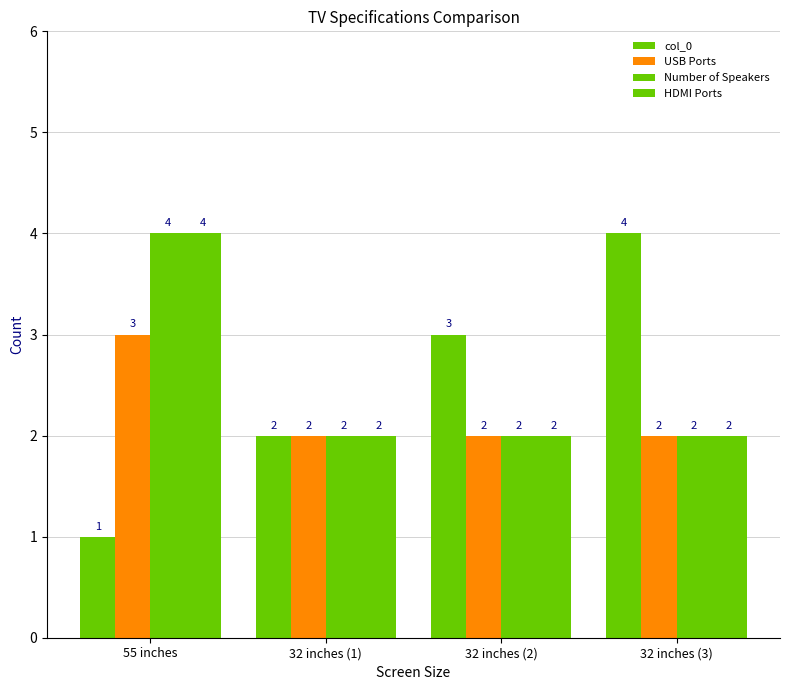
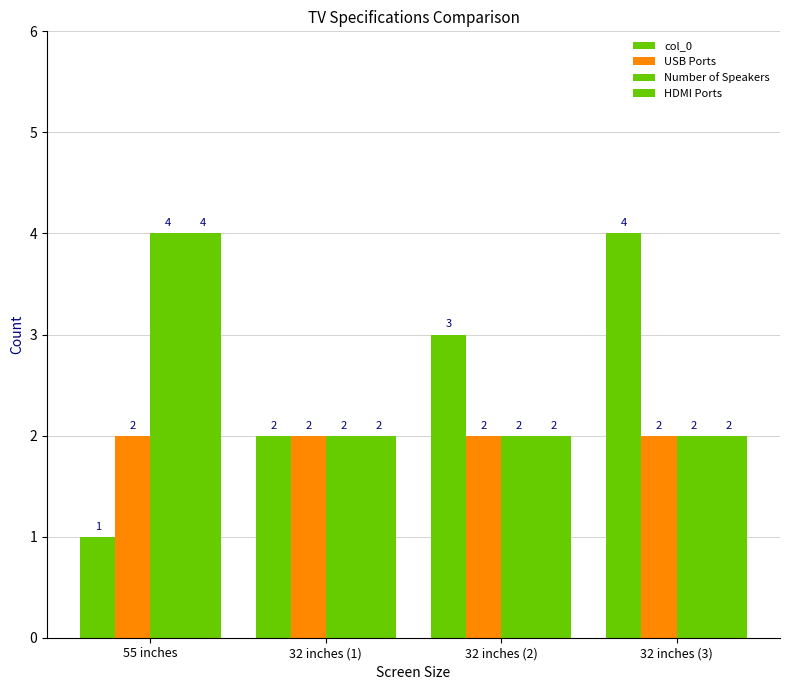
  {
    "USB Ports": {
-     "55 inches": 3,
+     "55 inches": 2,
      "32 inches (1)": 2,
      "32 inches (2)": 2,
      "32 inches (3)": 2
    }
  }
